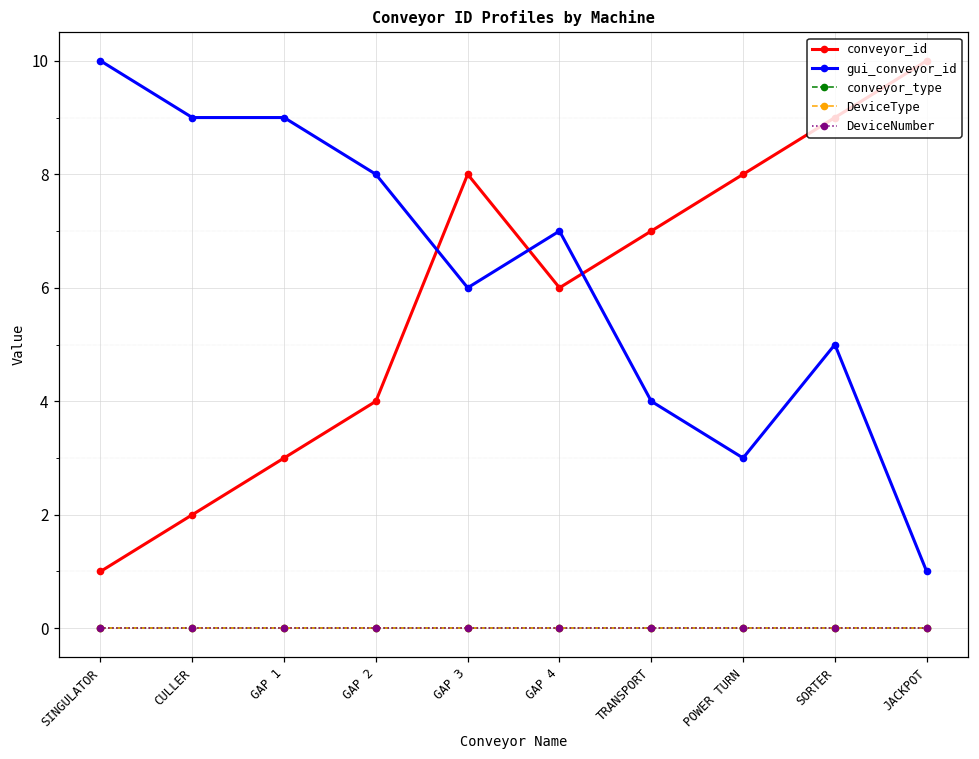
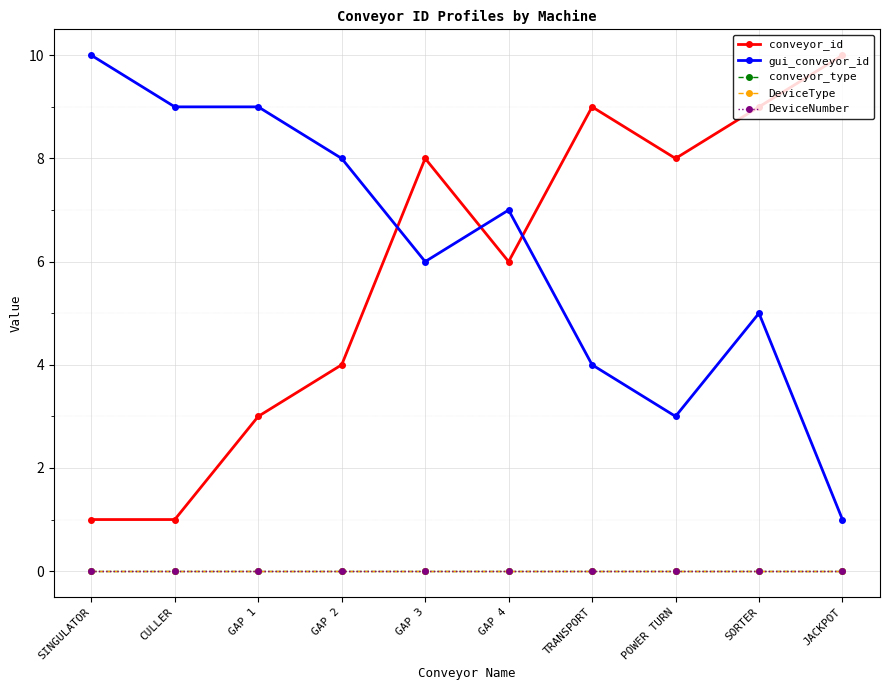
  {
    "conveyor_id": {
      "SINGULATOR": 1,
-     "CULLER": 2,
+     "CULLER": 1,
      "GAP 1": 3,
      "GAP 2": 4,
      "GAP 3": 8,
      "GAP 4": 6,
-     "TRANSPORT": 7,
+     "TRANSPORT": 9,
      "POWER TURN": 8
    },
    "gui_conveyor_id": {
      "SINGULATOR": 10,
      "CULLER": 9,
      "GAP 1": 9,
      "GAP 2": 8,
      "GAP 3": 6,
      "GAP 4": 7,
      "TRANSPORT": 4,
      "POWER TURN": 3,
      "SORTER": 5,
      "JACKPOT": 1
    },
    "DeviceNumber": {
      "SINGULATOR": 0,
      "CULLER": 0,
      "GAP 1": 0,
      "GAP 2": 0,
      "GAP 3": 0,
      "GAP 4": 0,
      "TRANSPORT": 0,
      "POWER TURN": 0,
      "SORTER": 0,
      "JACKPOT": 0
    }
  }
